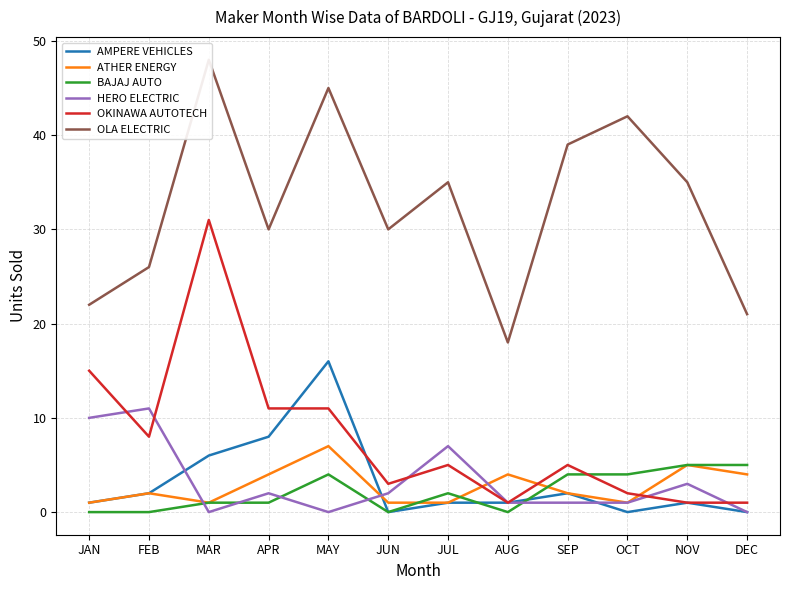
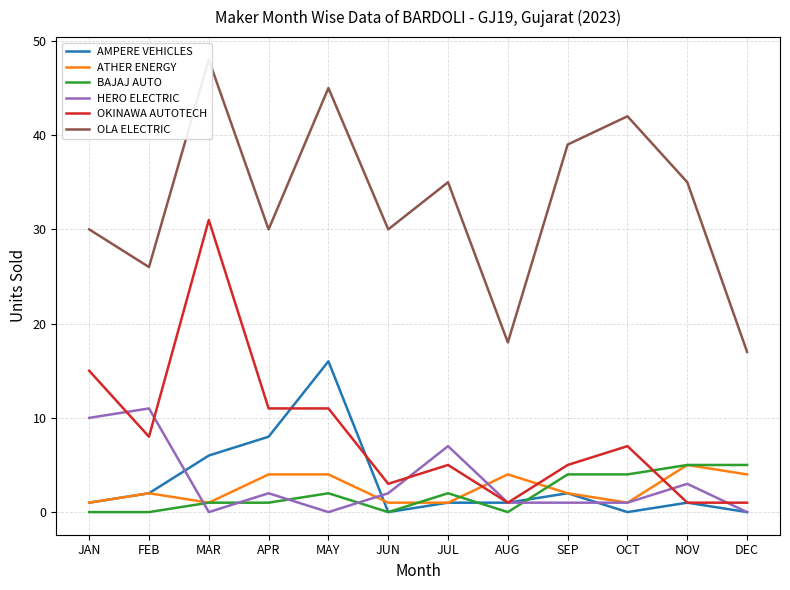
  {
    "AMPERE VEHICLES": {
      "MAR": 6,
      "APR": 8,
      "MAY": 16,
      "OCT": 0
    },
    "ATHER ENERGY": {
      "APR": 4,
-     "MAY": 7,
+     "MAY": 4,
      "JUN": 1,
      "AUG": 4,
      "DEC": 4
    },
    "BAJAJ AUTO": {
      "JAN": 0,
      "FEB": 0,
      "APR": 1,
-     "MAY": 4,
+     "MAY": 2,
      "JUL": 2,
      "AUG": 0,
      "SEP": 4,
      "OCT": 4,
      "DEC": 5
    },
    "HERO ELECTRIC": {
      "JAN": 10,
      "FEB": 11,
      "MAR": 0,
      "APR": 2,
      "MAY": 0,
      "JUN": 2,
      "JUL": 7,
      "SEP": 1,
      "NOV": 3
    },
    "OKINAWA AUTOTECH": {
      "JAN": 15,
      "FEB": 8,
      "MAR": 31,
      "APR": 11,
      "MAY": 11,
      "JUN": 3,
      "JUL": 5,
      "SEP": 5,
-     "OCT": 2,
+     "OCT": 7,
      "DEC": 1
    },
    "OLA ELECTRIC": {
-     "JAN": 22,
+     "JAN": 30,
      "FEB": 26,
      "APR": 30,
      "MAY": 45,
      "JUN": 30,
      "JUL": 35,
      "AUG": 18,
      "SEP": 39,
      "OCT": 42,
      "NOV": 35,
-     "DEC": 21
+     "DEC": 17
    }
  }
